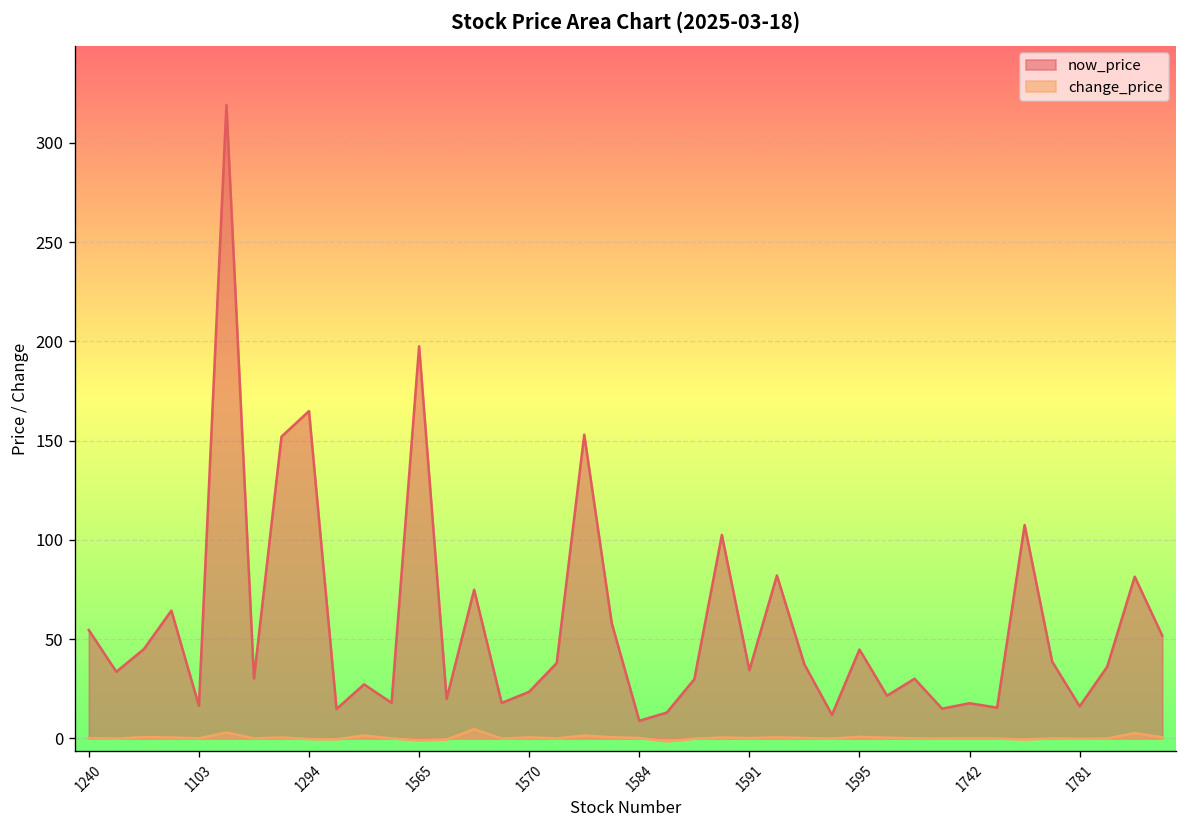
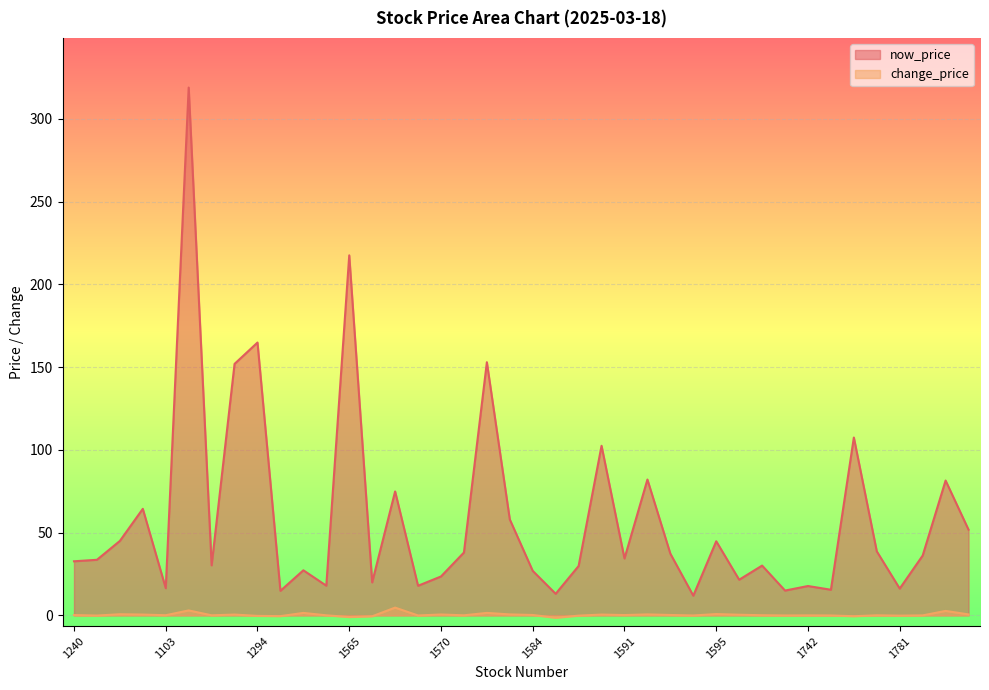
  {
    "now_price": {
-     "1240": 55,
+     "1240": 33,
      "1103": 16,
      "1294": 165,
-     "1565": 198,
+     "1565": 218,
      "1570": 24,
-     "1584": 9,
+     "1584": 27,
      "1591": 34,
      "1595": 45,
      "1742": 18,
      "1781": 16
    }
  }
